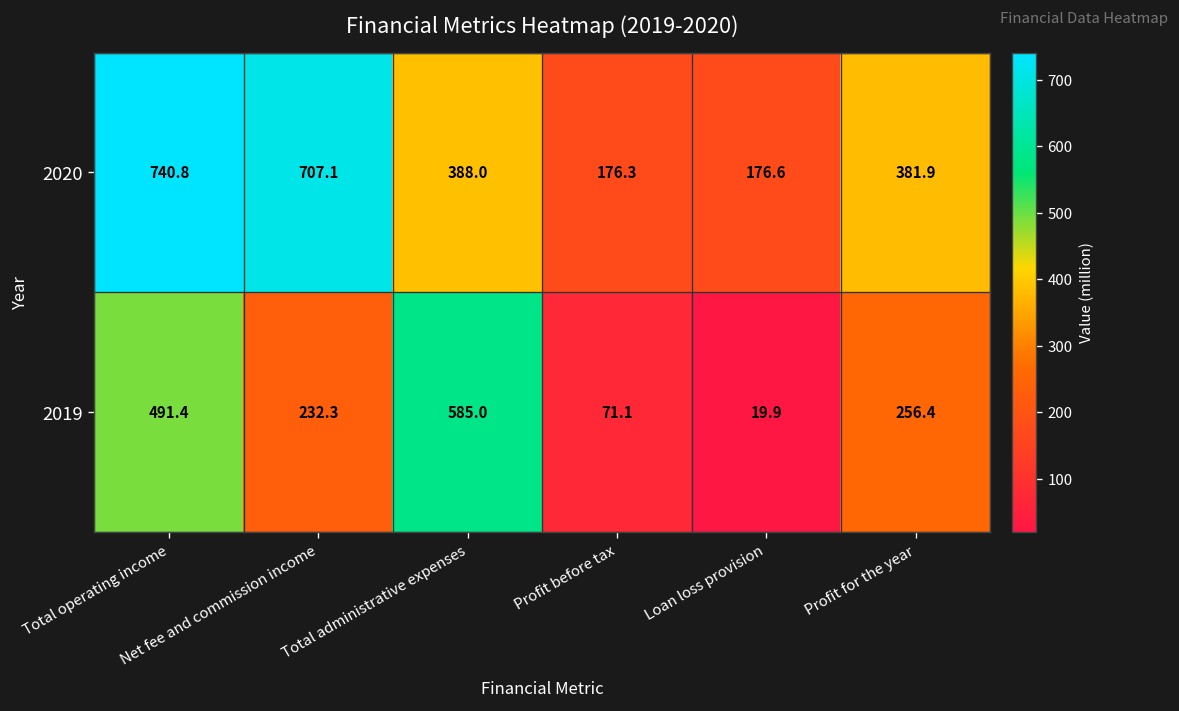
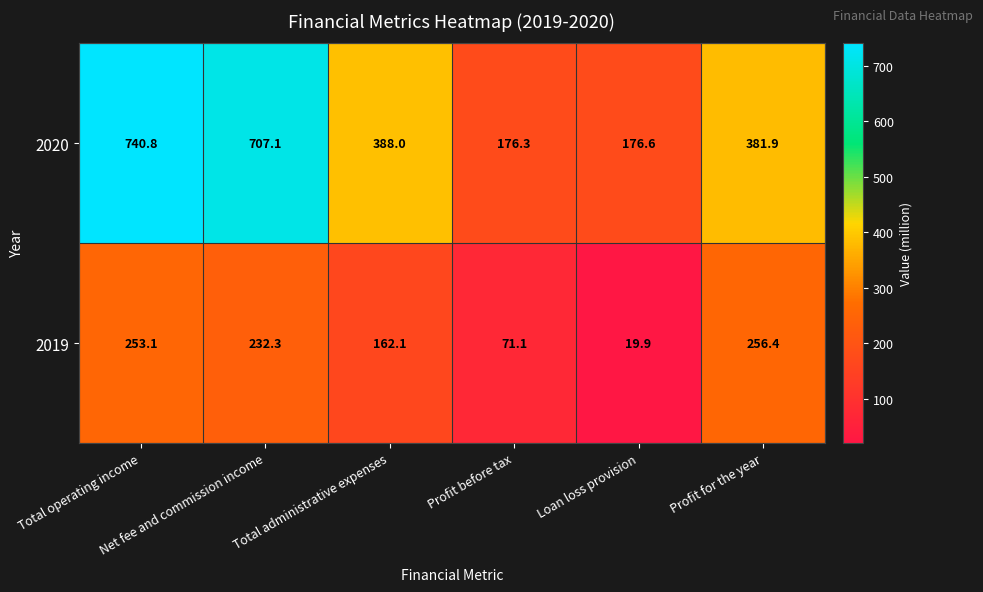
  {
    "2020": {
      "Total operating income": 740.8,
      "Net fee and commission income": 707.1,
      "Total administrative expenses": 388.0,
      "Profit before tax": 176.3,
      "Loan loss provision": 176.6,
      "Profit for the year": 381.9
    },
    "2019": {
-     "Total operating income": 491.4,
+     "Total operating income": 253.1,
      "Net fee and commission income": 232.3,
-     "Total administrative expenses": 585.0,
+     "Total administrative expenses": 162.1,
      "Profit before tax": 71.1,
      "Loan loss provision": 19.9,
      "Profit for the year": 256.4
    }
  }
